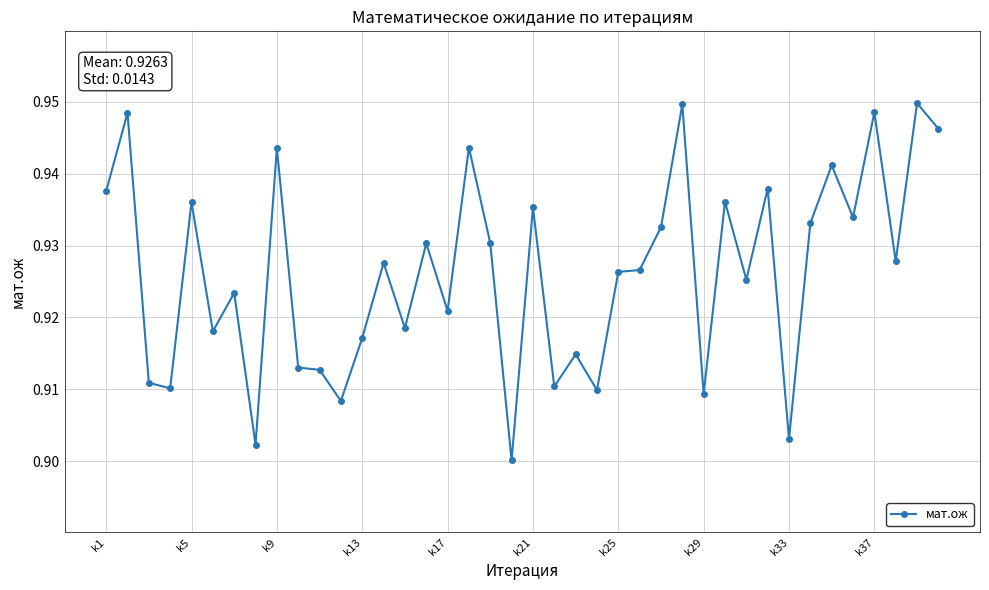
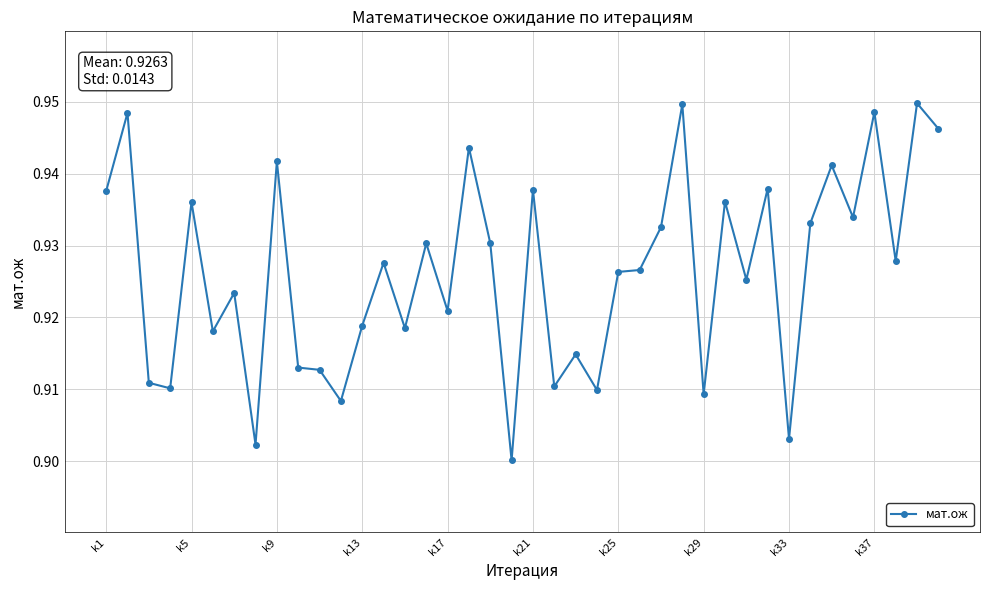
  {
    "k1": 0.938,
    "k5": 0.936,
-   "k9": 0.944,
-   "k13": 0.917,
+   "k9": 0.942,
+   "k13": 0.919,
    "k17": 0.921,
-   "k21": 0.935,
+   "k21": 0.938,
    "k25": 0.926,
    "k29": 0.909,
    "k33": 0.903,
    "k37": 0.949
  }
